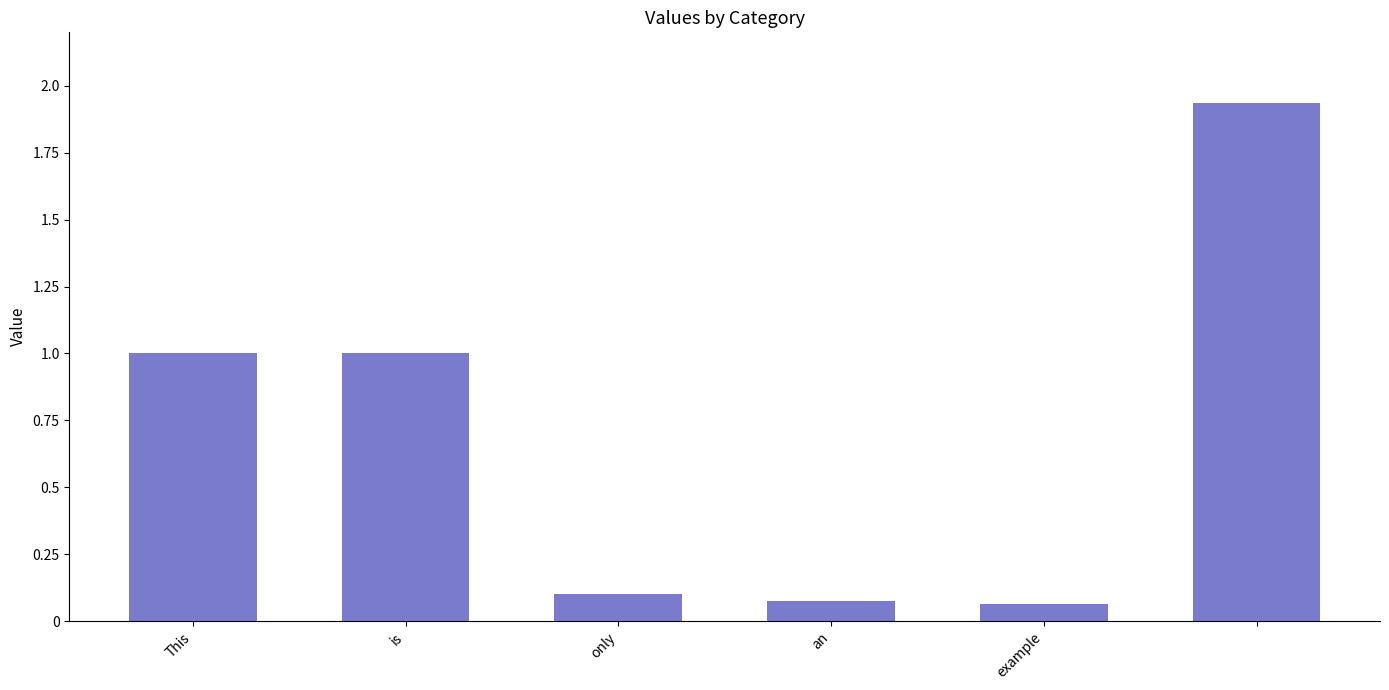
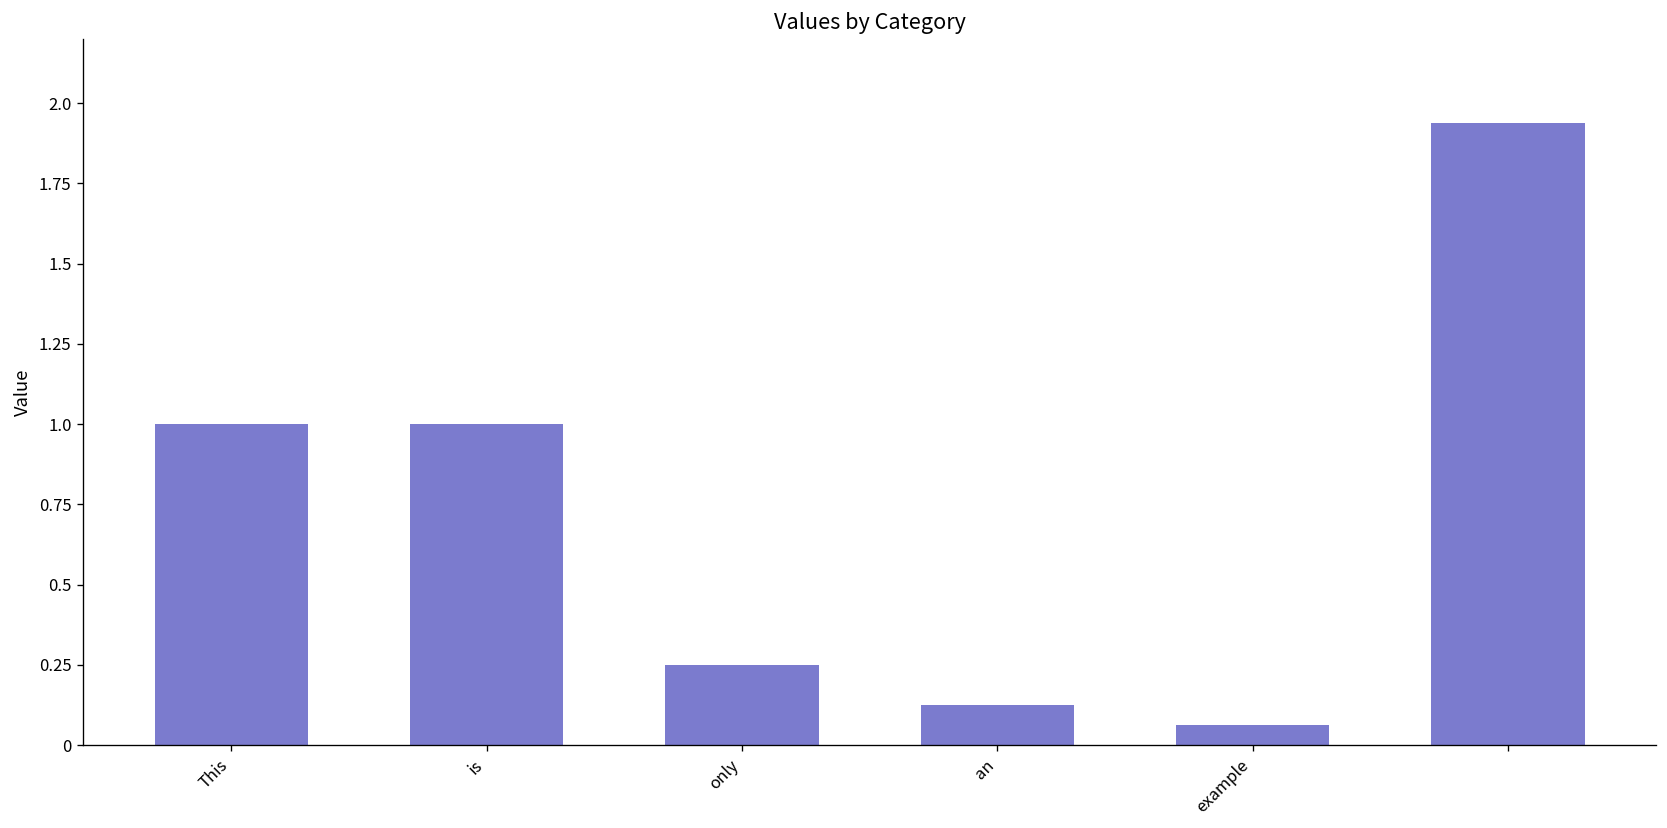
  {
    "This": 1.00,
    "is": 1.00,
-   "only": 0.10,
-   "an": 0.08,
+   "only": 0.25,
+   "an": 0.13,
    "example": 0.06
  }
